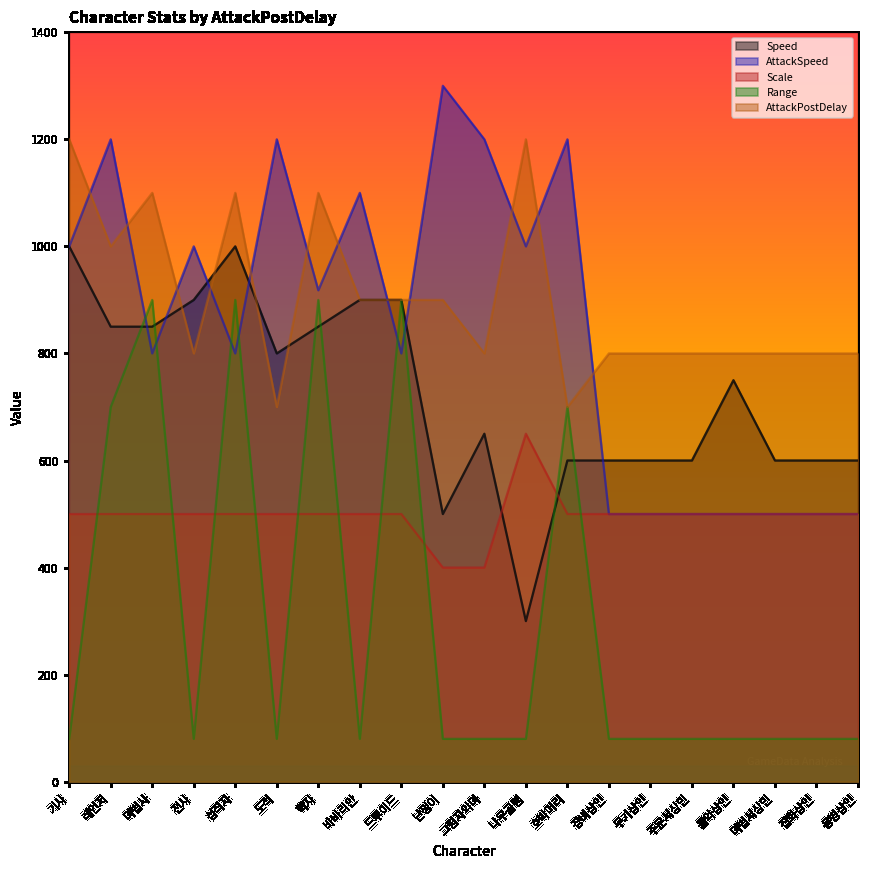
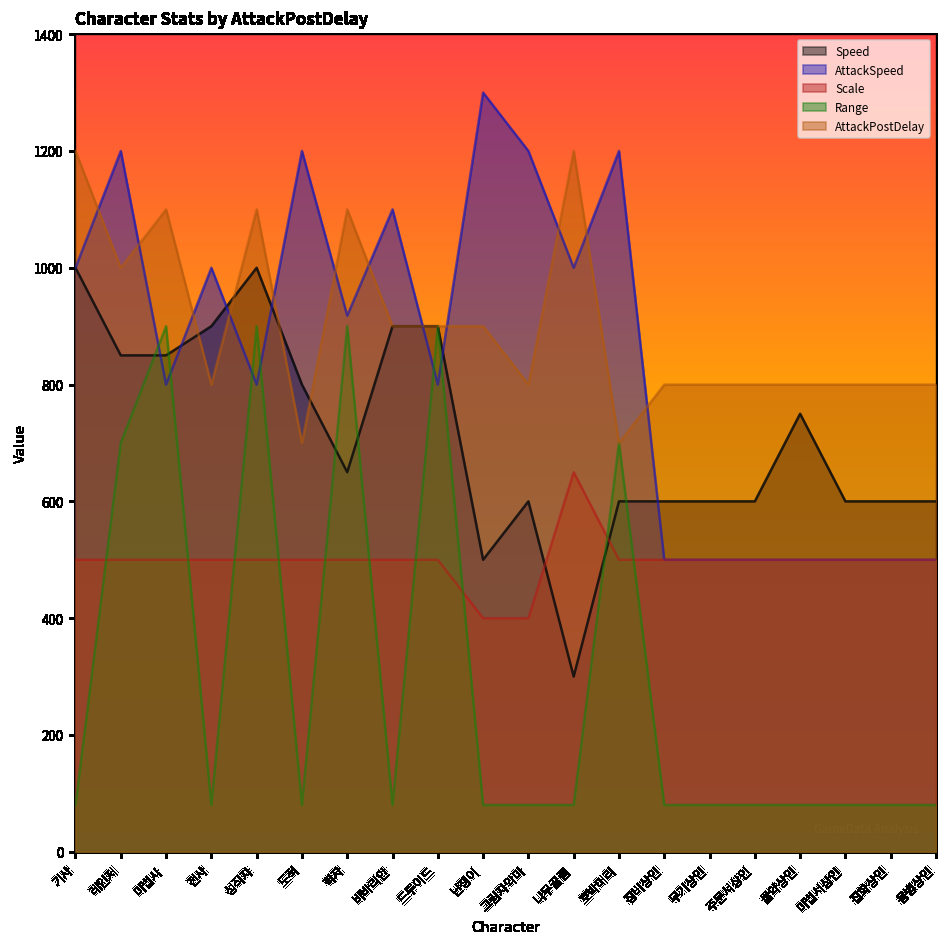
  {
    "Speed": {
      "레인저": 850,
      "마법사": 850,
      "전사": 900,
      "성직자": 1000,
      "도적": 800,
-     "학자": 850,
+     "학자": 650,
      "난쟁이": 500,
-     "그림자악마": 650,
+     "그림자악마": 600,
      "나무골렘": 300,
      "호박머리": 600,
      "장비상인": 600,
      "무기상인": 600,
      "주문서상인": 600,
      "물약상인": 750,
      "마법서상인": 600,
      "잡화상인": 600,
      "용병상인": 600
    },
    "AttackSpeed": {
      "레인저": 1200,
      "마법사": 800,
      "전사": 1000,
      "성직자": 800,
      "도적": 1200,
      "학자": 920,
      "바바리안": 1100,
      "드루이드": 800,
      "난쟁이": 1300,
      "그림자악마": 1200,
      "나무골렘": 1000,
      "호박머리": 1200
    },
    "Range": {
      "기사": 80,
      "레인저": 700,
      "마법사": 900,
      "전사": 80,
      "성직자": 900,
      "도적": 80,
      "학자": 900,
      "바바리안": 80,
      "난쟁이": 80,
      "그림자악마": 80,
      "나무골렘": 80,
      "장비상인": 80,
      "무기상인": 80,
      "주문서상인": 80,
      "물약상인": 80,
      "마법서상인": 80,
      "잡화상인": 80,
      "용병상인": 80
    }
  }
